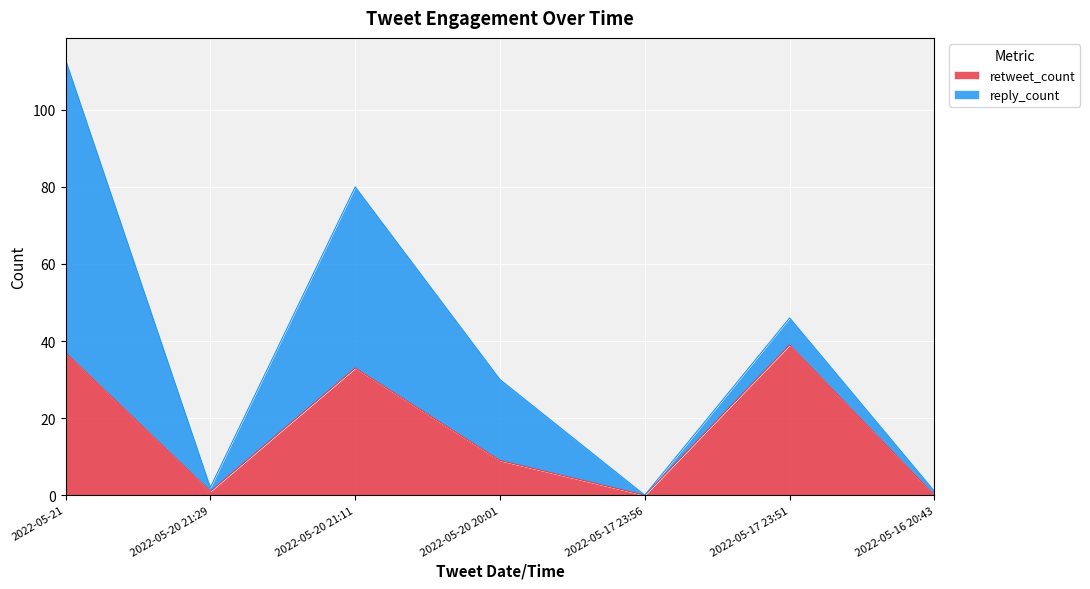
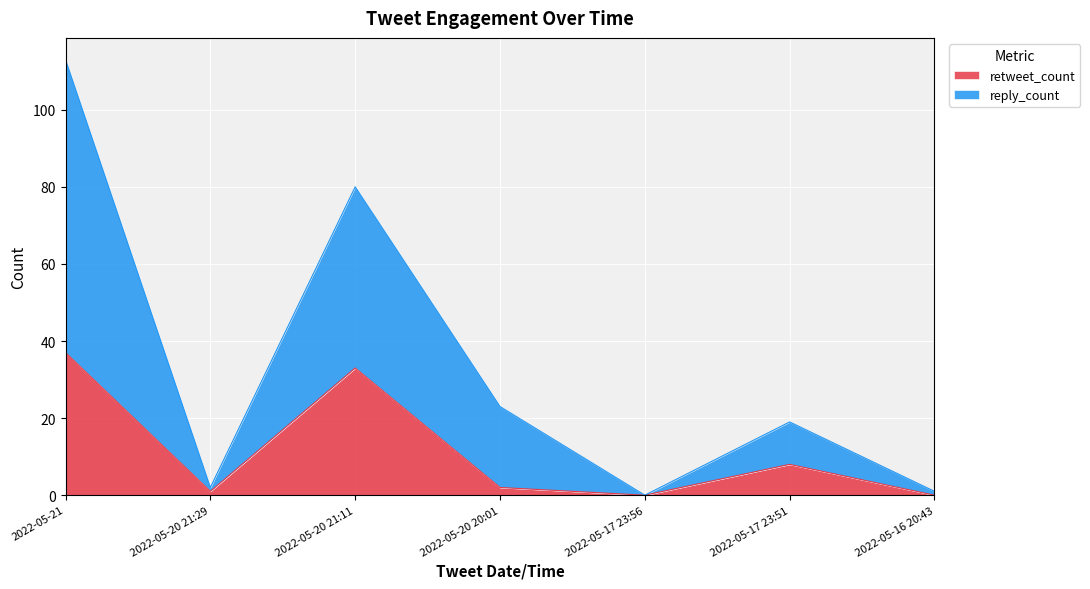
  {
    "retweet_count": {
      "2022-05-21": 37,
      "2022-05-20 21:29": 1,
      "2022-05-20 21:11": 33,
-     "2022-05-20 20:01": 9,
-     "2022-05-17 23:51": 39,
+     "2022-05-20 20:01": 2,
+     "2022-05-17 23:51": 8,
      "2022-05-16 20:43": 0
    },
    "reply_count": {
      "2022-05-21": 76,
      "2022-05-20 21:29": 1,
      "2022-05-20 21:11": 47,
      "2022-05-20 20:01": 21,
-     "2022-05-17 23:51": 7,
+     "2022-05-17 23:51": 11,
      "2022-05-16 20:43": 1
    }
  }
